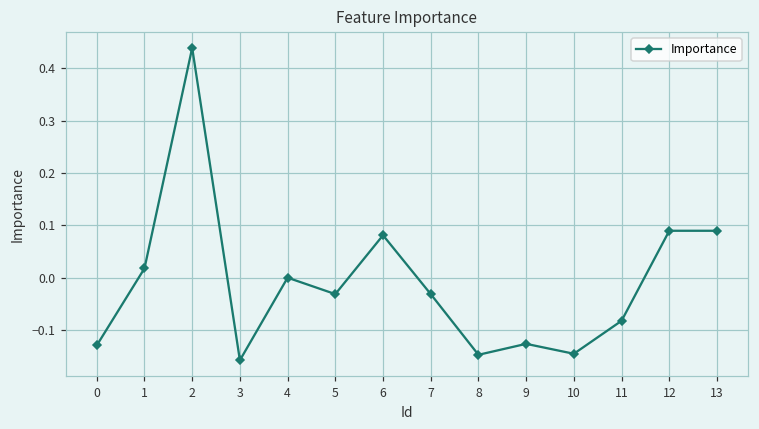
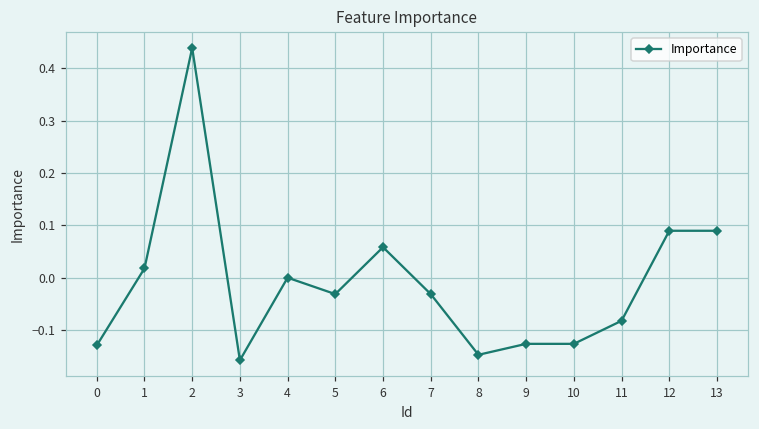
  {
    "0": -0.13,
    "1": 0.02,
    "2": 0.44,
    "3": -0.16,
    "4": 0.00,
    "5": -0.03,
-   "6": 0.08,
+   "6": 0.06,
    "7": -0.03,
    "8": -0.15,
    "9": -0.13,
-   "10": -0.15,
+   "10": -0.13,
    "11": -0.08,
    "12": 0.09,
    "13": 0.09
  }
